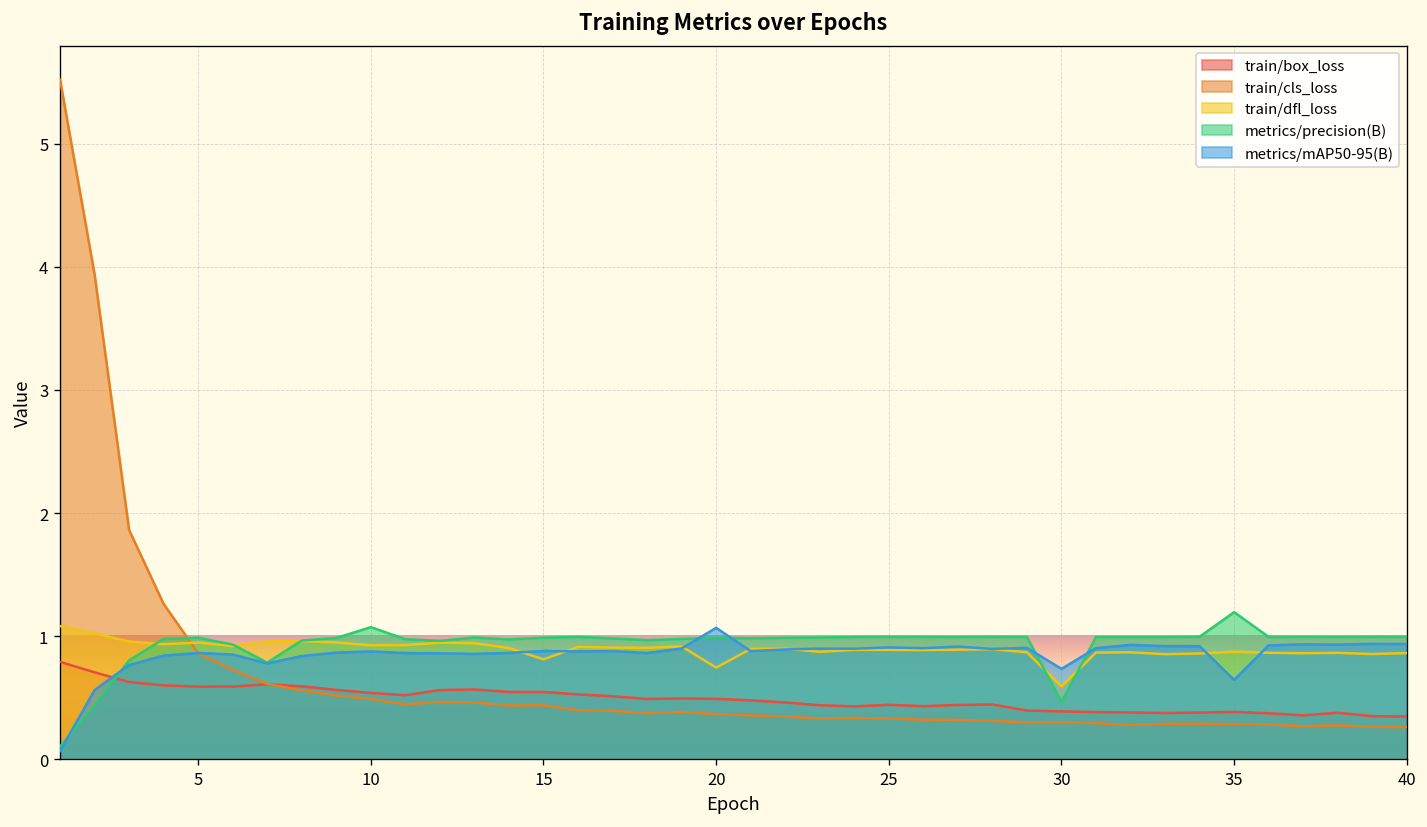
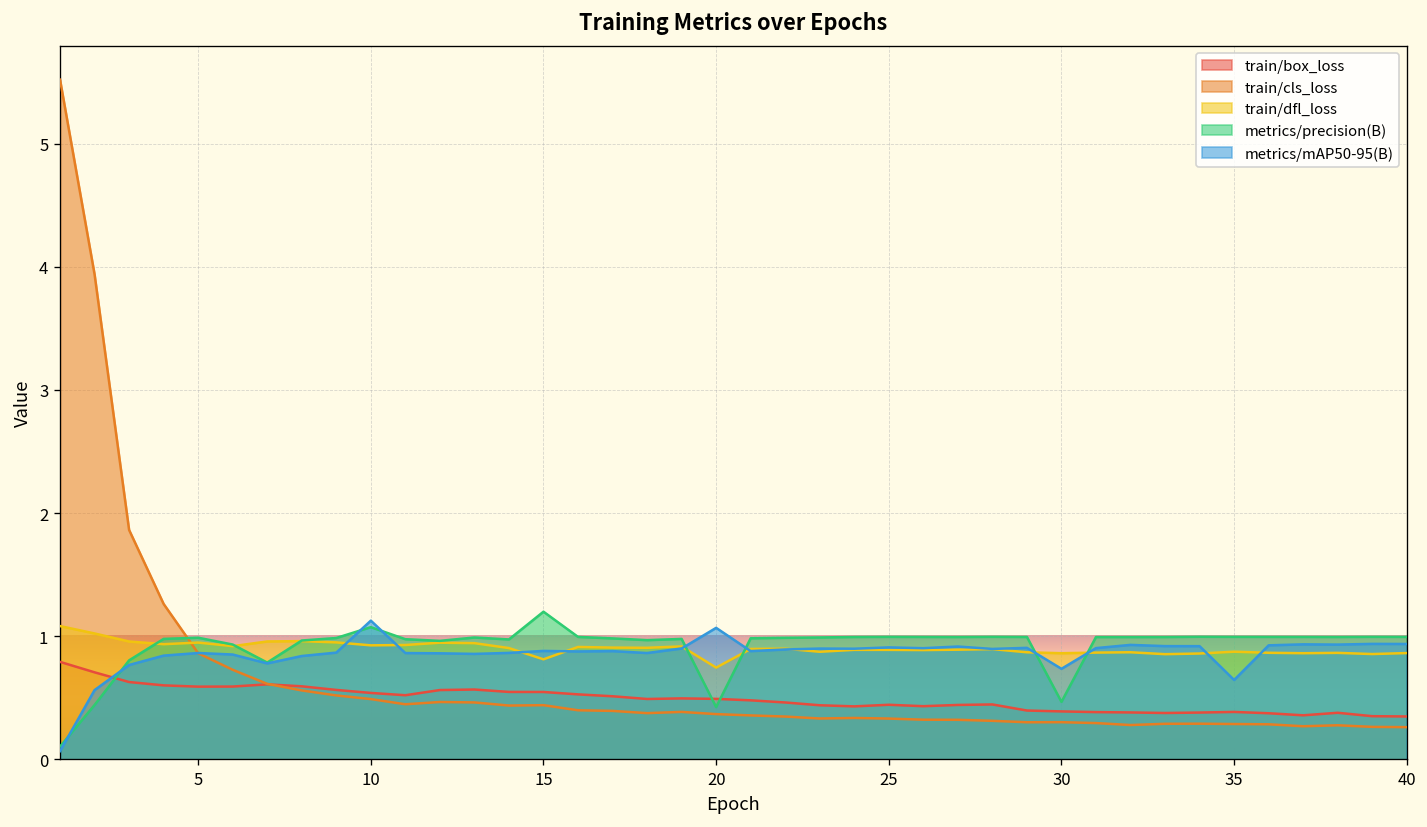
  {
    "train/dfl_loss": {
      "5": 0.95,
      "10": 0.93,
      "15": 0.81,
      "20": 0.75,
-     "30": 0.59,
+     "30": 0.86,
      "35": 0.87,
      "40": 0.86
    },
    "metrics/precision(B)": {
      "5": 0.99,
      "10": 1.07,
-     "15": 0.99,
-     "20": 0.99,
+     "15": 1.20,
+     "20": 0.43,
      "25": 1.00,
      "30": 0.47,
-     "35": 1.20,
+     "35": 1.00,
      "40": 1.00
    },
    "metrics/mAP50-95(B)": {
-     "10": 0.88,
+     "10": 1.13,
      "15": 0.88,
      "20": 1.07,
      "30": 0.74,
      "35": 0.65,
      "40": 0.94
    }
  }
